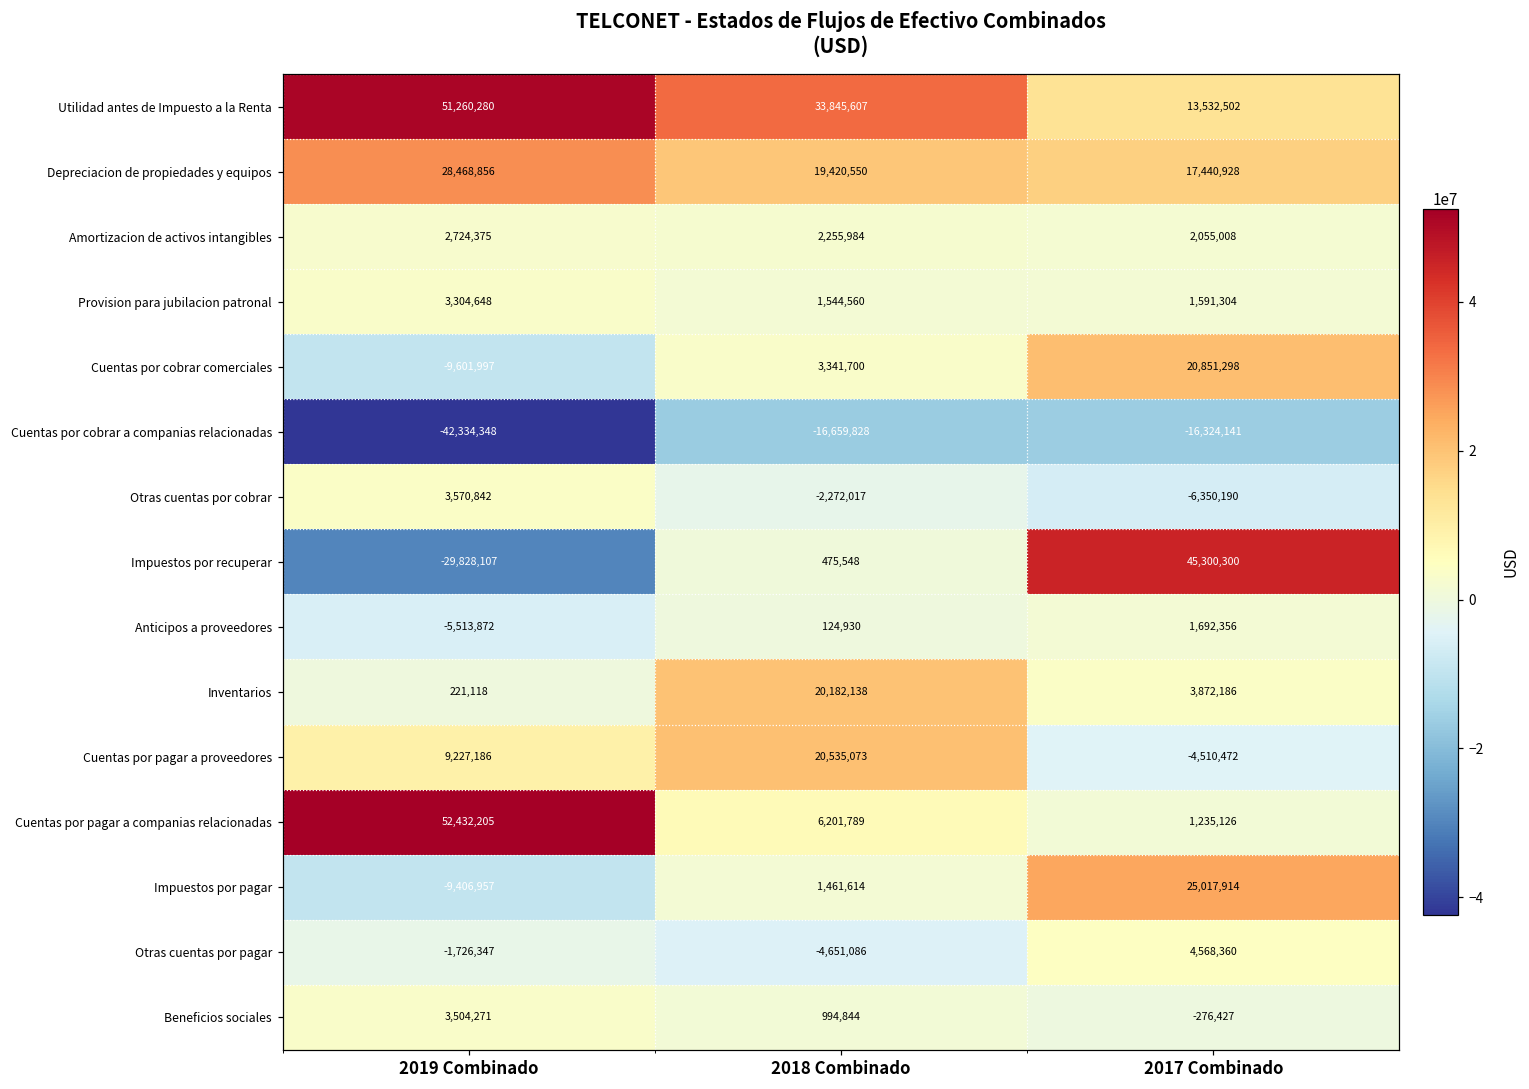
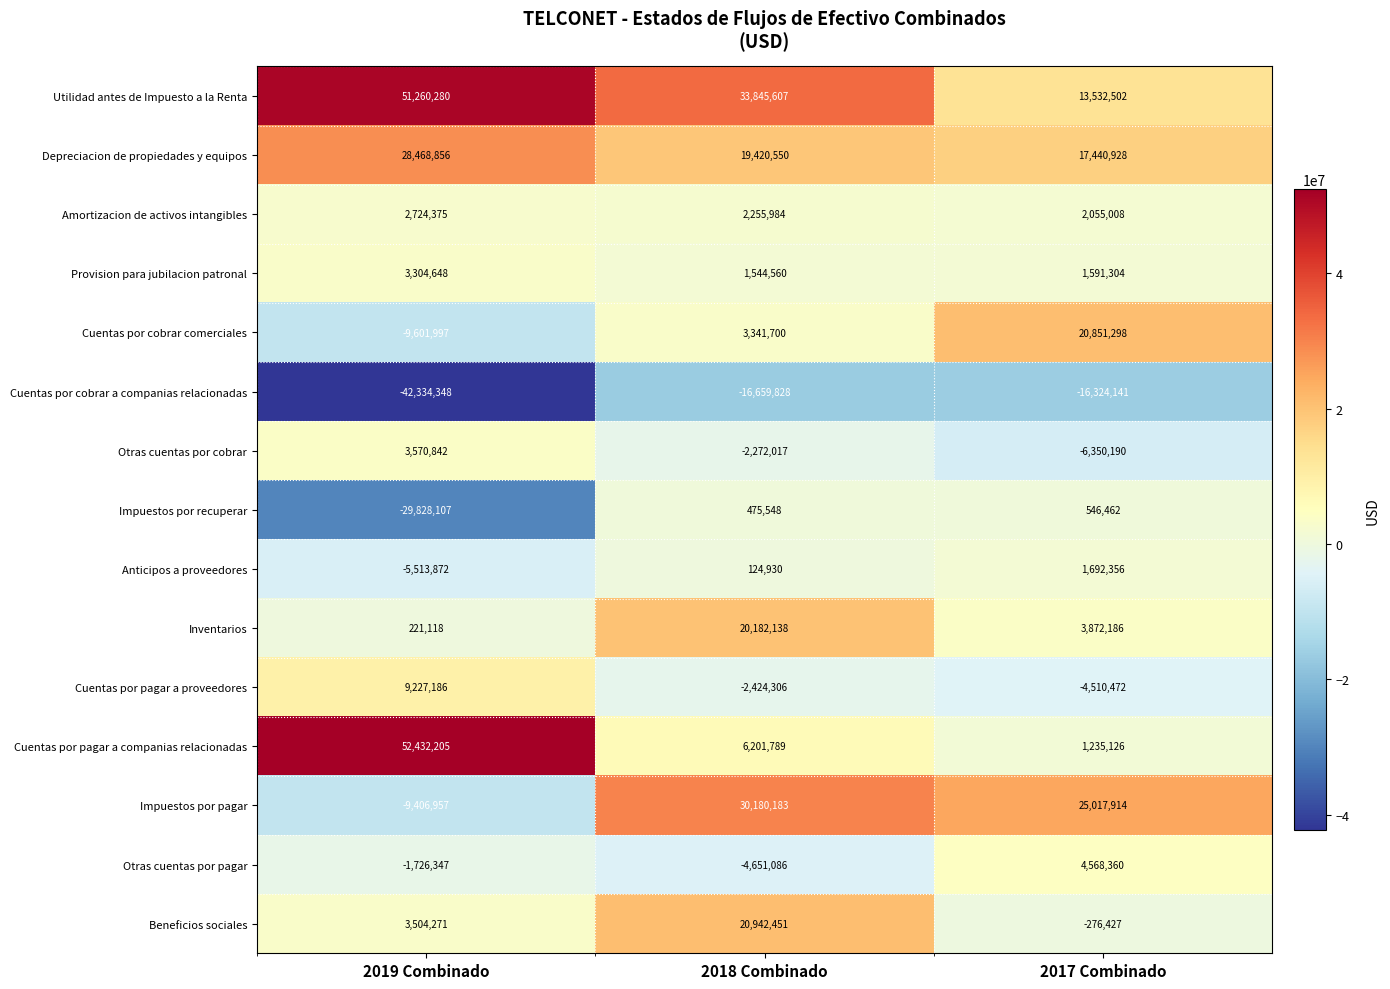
  {
    "Utilidad antes de Impuesto a la Renta": {
      "2019 Combinado": "51,260,280",
      "2018 Combinado": "33,845,607",
      "2017 Combinado": "13,532,502"
    },
    "Depreciacion de propiedades y equipos": {
      "2019 Combinado": "28,468,856",
      "2018 Combinado": "19,420,550",
      "2017 Combinado": "17,440,928"
    },
    "Amortizacion de activos intangibles": {
      "2019 Combinado": "2,724,375",
      "2018 Combinado": "2,255,984",
      "2017 Combinado": "2,055,008"
    },
    "Provision para jubilacion patronal": {
      "2019 Combinado": "3,304,648",
      "2018 Combinado": "1,544,560",
      "2017 Combinado": "1,591,304"
    },
    "Cuentas por cobrar comerciales": {
      "2019 Combinado": "-9,601,997",
      "2018 Combinado": "3,341,700",
      "2017 Combinado": "20,851,298"
    },
    "Cuentas por cobrar a companias relacionadas": {
      "2019 Combinado": "-42,334,348",
      "2018 Combinado": "-16,659,828",
      "2017 Combinado": "-16,324,141"
    },
    "Otras cuentas por cobrar": {
      "2019 Combinado": "3,570,842",
      "2018 Combinado": "-2,272,017",
      "2017 Combinado": "-6,350,190"
    },
    "Impuestos por recuperar": {
      "2019 Combinado": "-29,828,107",
      "2018 Combinado": "475,548",
-     "2017 Combinado": "45,300,300"
+     "2017 Combinado": "546,462"
    },
    "Anticipos a proveedores": {
      "2019 Combinado": "-5,513,872",
      "2018 Combinado": "124,930",
      "2017 Combinado": "1,692,356"
    },
    "Inventarios": {
      "2019 Combinado": "221,118",
      "2018 Combinado": "20,182,138",
      "2017 Combinado": "3,872,186"
    },
    "Cuentas por pagar a proveedores": {
      "2019 Combinado": "9,227,186",
-     "2018 Combinado": "20,535,073",
+     "2018 Combinado": "-2,424,306",
      "2017 Combinado": "-4,510,472"
    },
    "Cuentas por pagar a companias relacionadas": {
      "2019 Combinado": "52,432,205",
      "2018 Combinado": "6,201,789",
      "2017 Combinado": "1,235,126"
    },
    "Impuestos por pagar": {
      "2019 Combinado": "-9,406,957",
-     "2018 Combinado": "1,461,614",
+     "2018 Combinado": "30,180,183",
      "2017 Combinado": "25,017,914"
    },
    "Otras cuentas por pagar": {
      "2019 Combinado": "-1,726,347",
      "2018 Combinado": "-4,651,086",
      "2017 Combinado": "4,568,360"
    },
    "Beneficios sociales": {
      "2019 Combinado": "3,504,271",
-     "2018 Combinado": "994,844",
+     "2018 Combinado": "20,942,451",
      "2017 Combinado": "-276,427"
    }
  }
